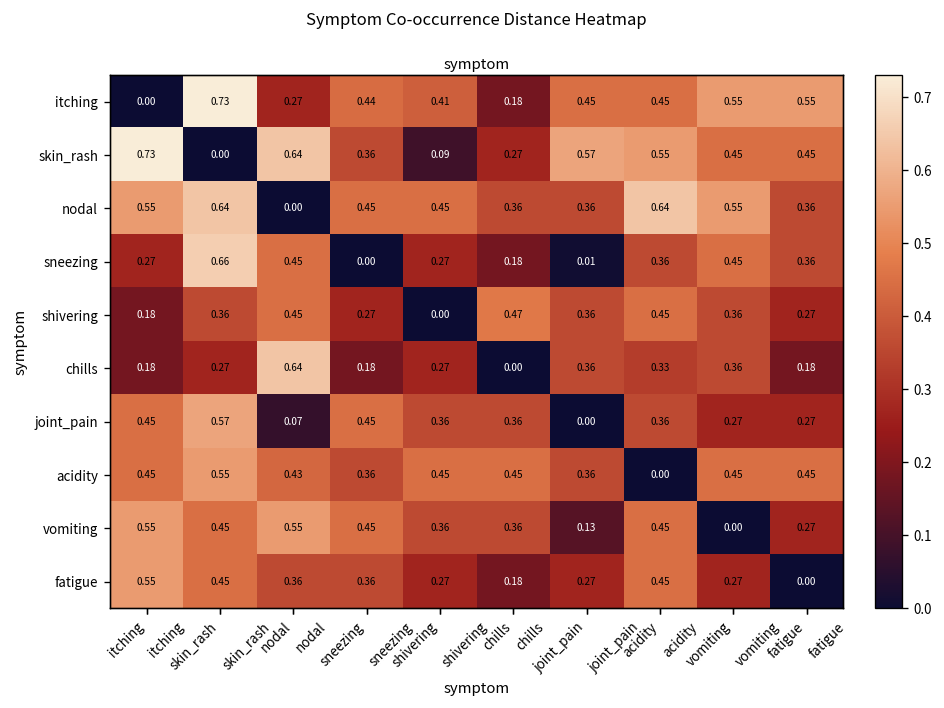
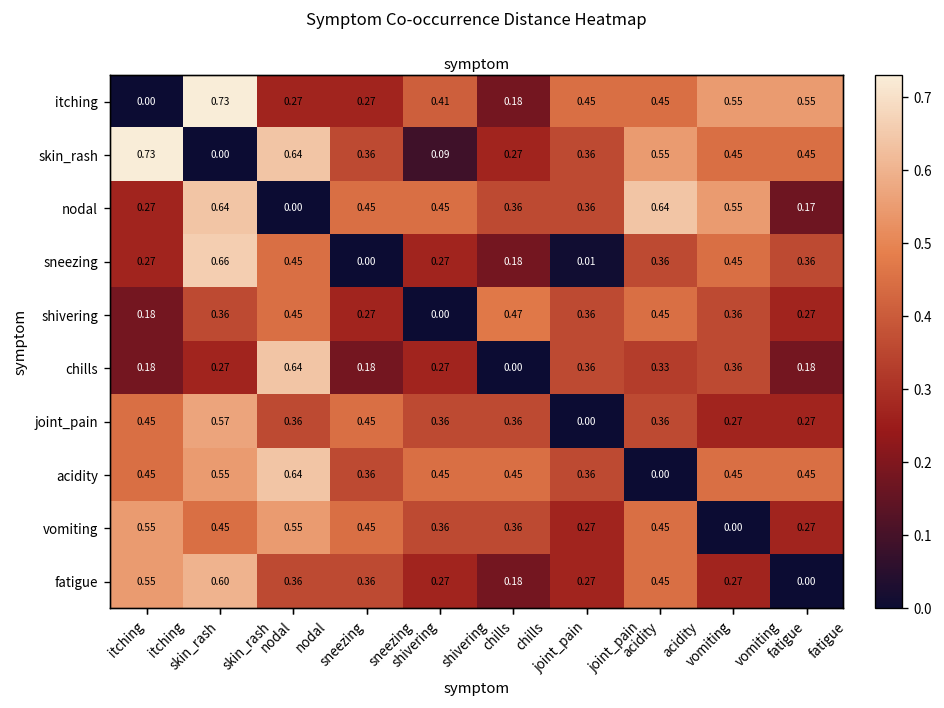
  {
    "itching": {
      "itching": 0.00,
      "skin_rash": 0.73,
      "nodal": 0.27,
-     "sneezing": 0.44,
+     "sneezing": 0.27,
      "shivering": 0.41,
      "chills": 0.18,
      "joint_pain": 0.45,
      "acidity": 0.45,
      "vomiting": 0.55,
      "fatigue": 0.55
    },
    "skin_rash": {
      "itching": 0.73,
      "skin_rash": 0.00,
      "nodal": 0.64,
      "sneezing": 0.36,
      "shivering": 0.09,
      "chills": 0.27,
-     "joint_pain": 0.57,
+     "joint_pain": 0.36,
      "acidity": 0.55,
      "vomiting": 0.45,
      "fatigue": 0.45
    },
    "nodal": {
-     "itching": 0.55,
+     "itching": 0.27,
      "skin_rash": 0.64,
      "nodal": 0.00,
      "sneezing": 0.45,
      "shivering": 0.45,
      "chills": 0.36,
      "joint_pain": 0.36,
      "acidity": 0.64,
      "vomiting": 0.55,
-     "fatigue": 0.36
+     "fatigue": 0.17
    },
    "sneezing": {
      "itching": 0.27,
      "skin_rash": 0.66,
      "nodal": 0.45,
      "sneezing": 0.00,
      "shivering": 0.27,
      "chills": 0.18,
      "joint_pain": 0.01,
      "acidity": 0.36,
      "vomiting": 0.45,
      "fatigue": 0.36
    },
    "shivering": {
      "itching": 0.18,
      "skin_rash": 0.36,
      "nodal": 0.45,
      "sneezing": 0.27,
      "shivering": 0.00,
      "chills": 0.47,
      "joint_pain": 0.36,
      "acidity": 0.45,
      "vomiting": 0.36,
      "fatigue": 0.27
    },
    "chills": {
      "itching": 0.18,
      "skin_rash": 0.27,
      "nodal": 0.64,
      "sneezing": 0.18,
      "shivering": 0.27,
      "chills": 0.00,
      "joint_pain": 0.36,
      "acidity": 0.33,
      "vomiting": 0.36,
      "fatigue": 0.18
    },
    "joint_pain": {
      "itching": 0.45,
      "skin_rash": 0.57,
-     "nodal": 0.07,
+     "nodal": 0.36,
      "sneezing": 0.45,
      "shivering": 0.36,
      "chills": 0.36,
      "joint_pain": 0.00,
      "acidity": 0.36,
      "vomiting": 0.27,
      "fatigue": 0.27
    },
    "acidity": {
      "itching": 0.45,
      "skin_rash": 0.55,
-     "nodal": 0.43,
+     "nodal": 0.64,
      "sneezing": 0.36,
      "shivering": 0.45,
      "chills": 0.45,
      "joint_pain": 0.36,
      "acidity": 0.00,
      "vomiting": 0.45,
      "fatigue": 0.45
    },
    "vomiting": {
      "itching": 0.55,
      "skin_rash": 0.45,
      "nodal": 0.55,
      "sneezing": 0.45,
      "shivering": 0.36,
      "chills": 0.36,
-     "joint_pain": 0.13,
+     "joint_pain": 0.27,
      "acidity": 0.45,
      "vomiting": 0.00,
      "fatigue": 0.27
    },
    "fatigue": {
      "itching": 0.55,
-     "skin_rash": 0.45,
+     "skin_rash": 0.60,
      "nodal": 0.36,
      "sneezing": 0.36,
      "shivering": 0.27,
      "chills": 0.18,
      "joint_pain": 0.27,
      "acidity": 0.45,
      "vomiting": 0.27,
      "fatigue": 0.00
    }
  }
